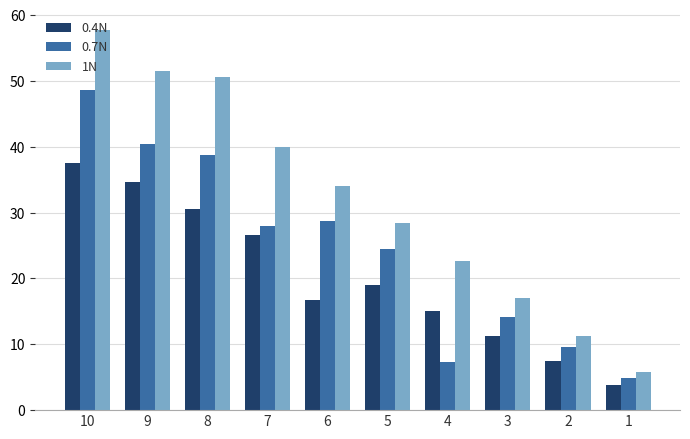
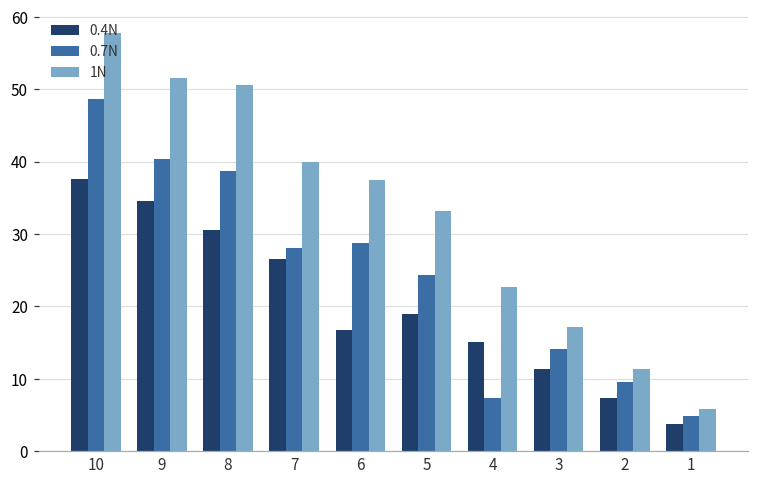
  {
    "0.4N": {
      "10": 38,
      "9": 35,
      "8": 31,
      "7": 27,
      "6": 17,
      "5": 19,
      "4": 15,
      "3": 11,
      "2": 7,
      "1": 4
    },
    "0.7N": {
      "10": 49,
      "9": 40,
      "8": 39,
      "7": 28,
      "6": 29,
      "5": 24,
      "4": 7,
      "3": 14,
      "2": 10,
      "1": 5
    },
    "1N": {
      "10": 58,
      "9": 52,
      "8": 51,
      "7": 40,
-     "6": 34,
-     "5": 28,
+     "6": 37,
+     "5": 33,
      "4": 23,
      "3": 17,
      "2": 11,
      "1": 6
    }
  }
